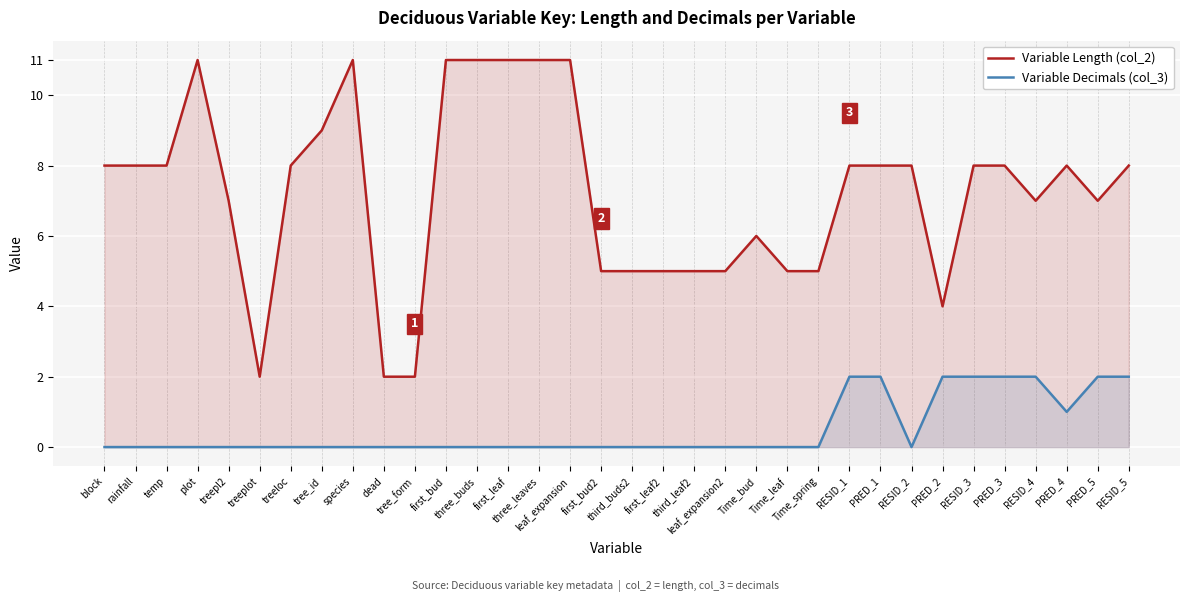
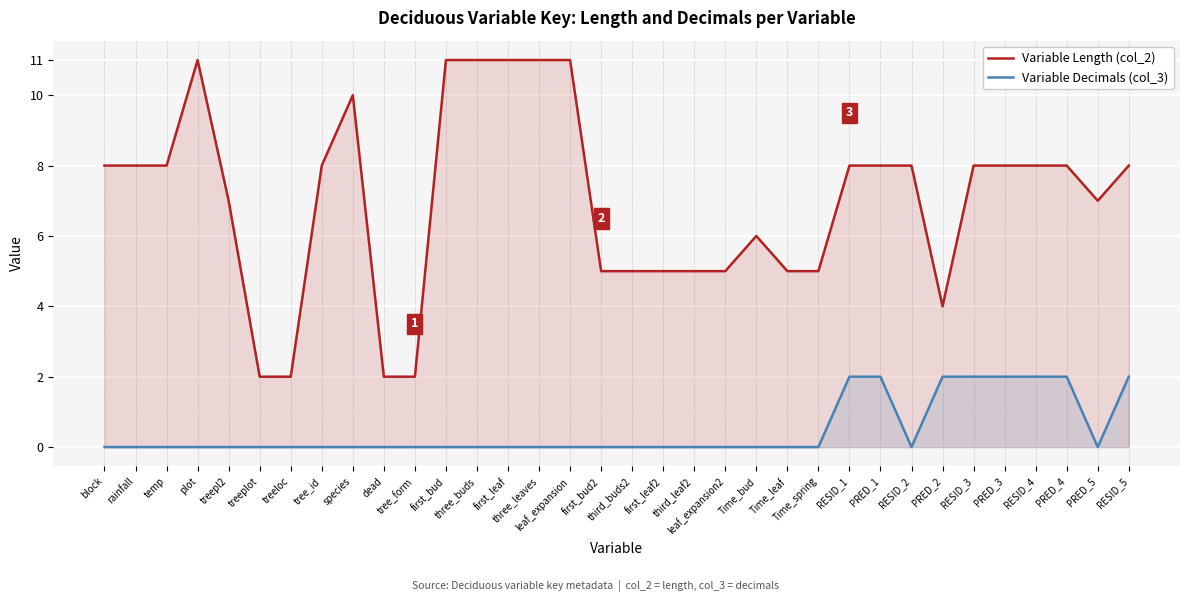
  {
    "Variable Length (col_2)": {
      "block": 8,
      "rainfall": 8,
      "temp": 8,
      "plot": 11,
      "treepl2": 7,
      "treeplot": 2,
-     "treeloc": 8,
-     "tree_id": 9,
-     "species": 11,
+     "treeloc": 2,
+     "tree_id": 8,
+     "species": 10,
      "dead": 2,
      "tree_form": 2,
      "first_bud": 11,
      "three_buds": 11,
      "first_leaf": 11,
      "three_leaves": 11,
      "leaf_expansion": 11,
      "first_bud2": 5,
      "third_buds2": 5,
      "first_leaf2": 5,
      "third_leaf2": 5,
      "leaf_expansion2": 5,
      "Time_bud": 6,
      "Time_leaf": 5,
      "Time_spring": 5,
      "RESID_1": 8,
      "PRED_1": 8,
      "RESID_2": 8,
      "PRED_2": 4,
      "RESID_3": 8,
      "PRED_3": 8,
-     "RESID_4": 7,
+     "RESID_4": 8,
      "PRED_4": 8,
      "PRED_5": 7,
      "RESID_5": 8
    },
    "Variable Decimals (col_3)": {
      "block": 0,
      "rainfall": 0,
      "temp": 0,
      "plot": 0,
      "treepl2": 0,
      "treeplot": 0,
      "treeloc": 0,
      "tree_id": 0,
      "species": 0,
      "dead": 0,
      "tree_form": 0,
      "first_bud": 0,
      "three_buds": 0,
      "first_leaf": 0,
      "three_leaves": 0,
      "leaf_expansion": 0,
      "first_bud2": 0,
      "third_buds2": 0,
      "first_leaf2": 0,
      "third_leaf2": 0,
      "leaf_expansion2": 0,
      "Time_bud": 0,
      "Time_leaf": 0,
      "Time_spring": 0,
      "RESID_1": 2,
      "PRED_1": 2,
      "RESID_2": 0,
      "PRED_2": 2,
      "RESID_3": 2,
      "PRED_3": 2,
      "RESID_4": 2,
-     "PRED_4": 1,
-     "PRED_5": 2,
+     "PRED_4": 2,
+     "PRED_5": 0,
      "RESID_5": 2
    }
  }
